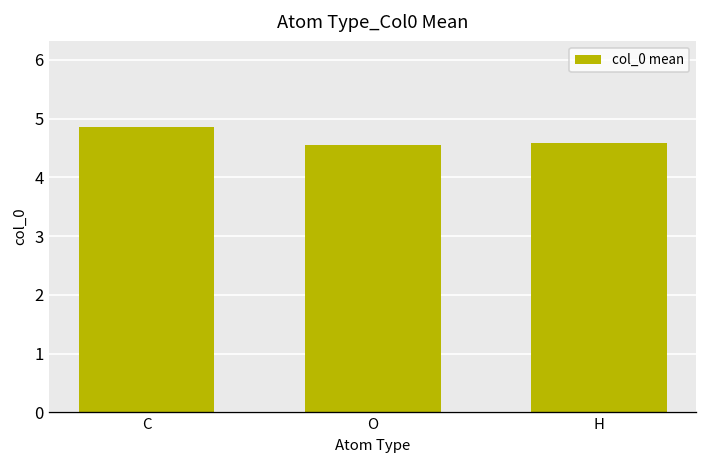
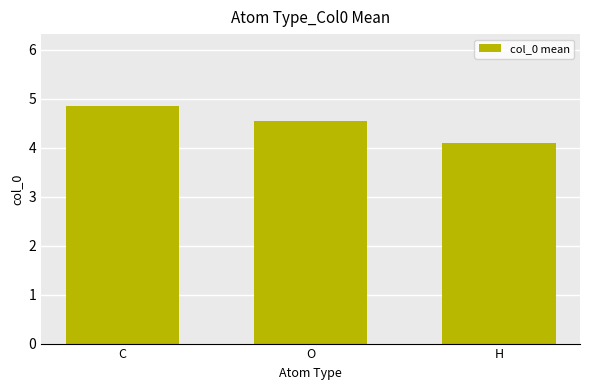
  {
    "C": 4.9,
    "O": 4.6,
-   "H": 4.6
+   "H": 4.1
  }
